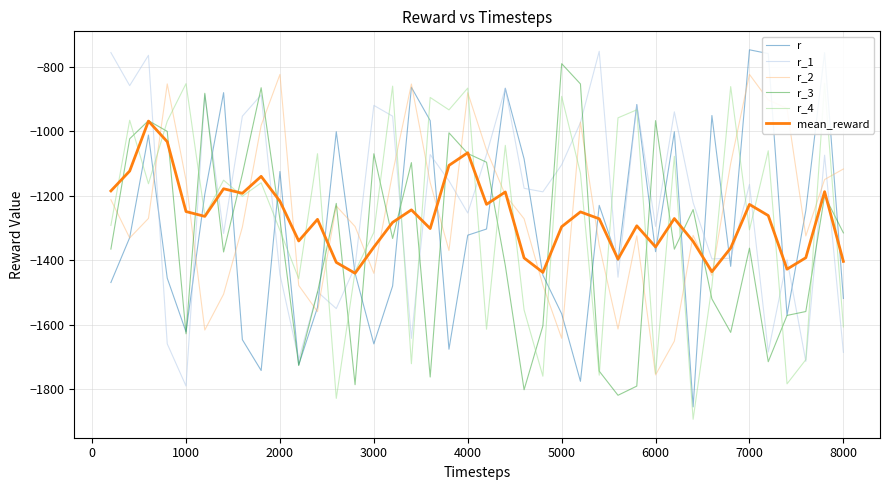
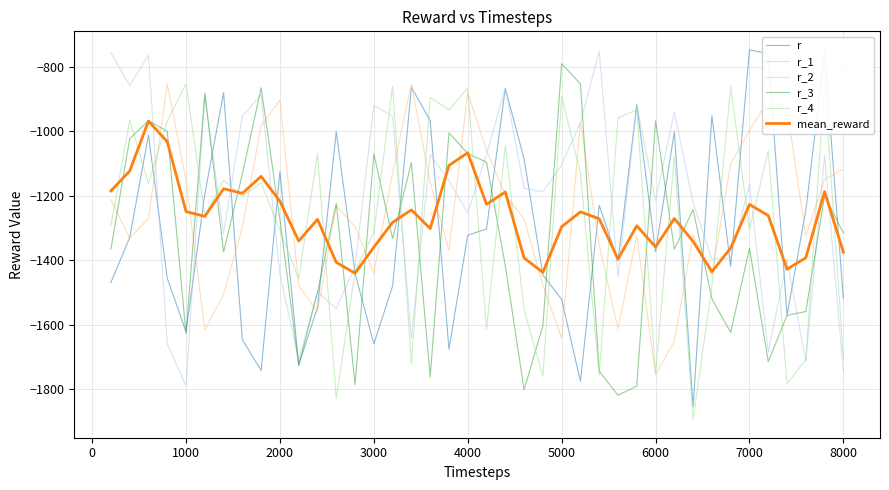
  {
    "r": {
      "2000": -1130,
      "3000": -1660,
      "4000": -1320,
-     "5000": -1570,
+     "5000": -1520,
      "6000": -1370,
      "7000": -750,
      "8000": -1520
    },
    "r_1": {
      "1000": -1790,
      "2000": -1440,
      "3000": -920,
      "4000": -1250,
      "5000": -1100,
-     "6000": -1300,
+     "6000": -1220,
      "7000": -1170,
-     "8000": -1690
+     "8000": -1750
    },
    "r_2": {
      "1000": -1150,
-     "2000": -820,
+     "2000": -900,
      "3000": -1440,
      "4000": -880,
      "5000": -1640,
-     "7000": -820,
+     "7000": -1000,
      "8000": -1120
    },
    "r_3": {
      "2000": -1270,
      "3000": -1070,
      "5000": -790,
      "6000": -970,
      "7000": -1360,
      "8000": -1320
    },
    "r_4": {
      "1000": -850,
      "2000": -1310,
      "3000": -1310,
      "4000": -870,
      "5000": -890,
      "7000": -1310,
-     "8000": -1610
+     "8000": -1700
    },
    "mean_reward": {
      "1000": -1250,
      "2000": -1220,
      "3000": -1360,
      "5000": -1300,
      "6000": -1360,
      "7000": -1230,
-     "8000": -1400
+     "8000": -1380
    }
  }
